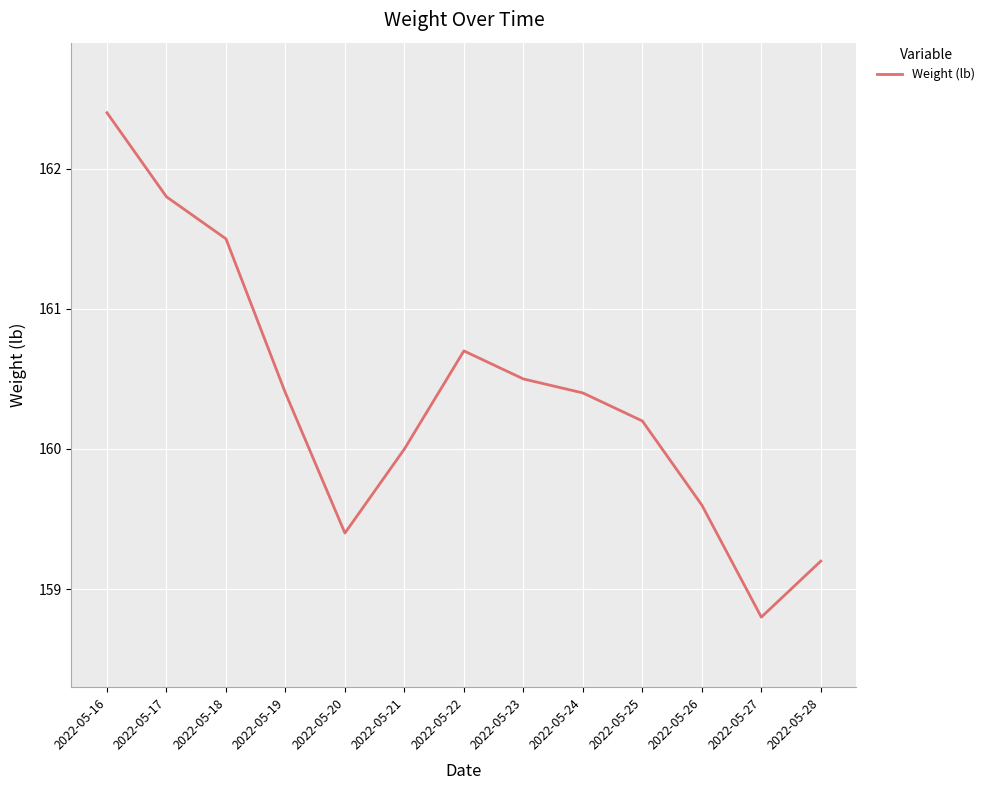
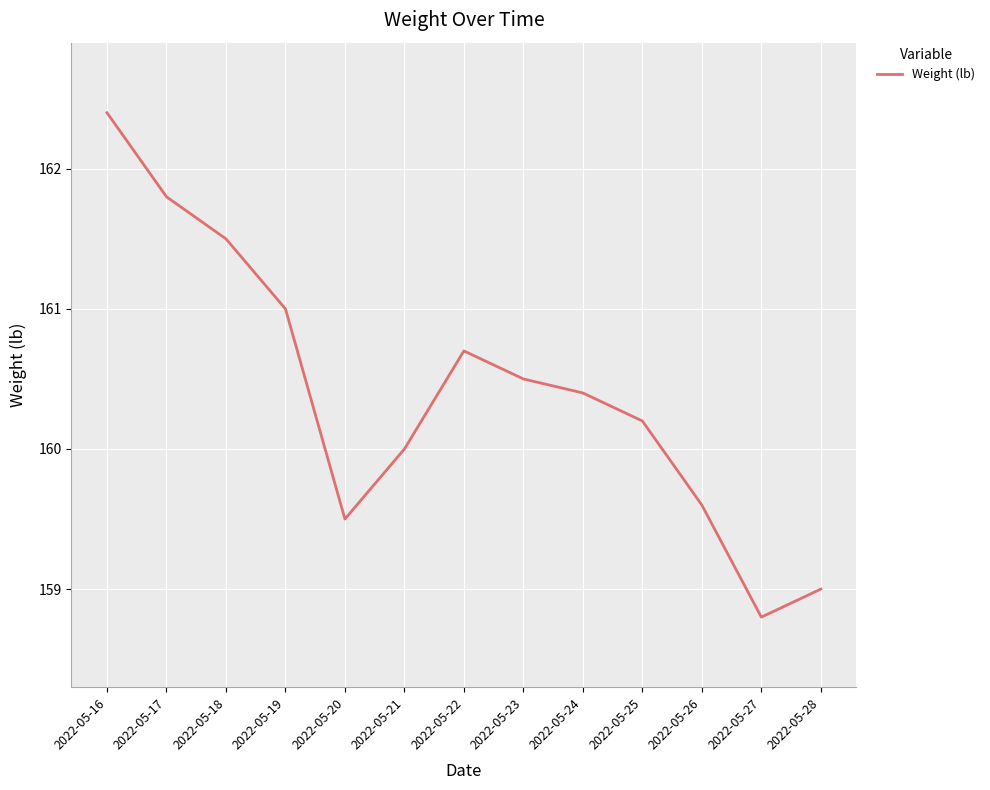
  {
    "2022-05-16": 162.4,
    "2022-05-17": 161.8,
    "2022-05-18": 161.5,
-   "2022-05-19": 160.4,
-   "2022-05-20": 159.4,
+   "2022-05-19": 161.0,
+   "2022-05-20": 159.5,
    "2022-05-21": 160.0,
    "2022-05-22": 160.7,
    "2022-05-23": 160.5,
    "2022-05-24": 160.4,
    "2022-05-25": 160.2,
    "2022-05-26": 159.6,
    "2022-05-27": 158.8,
-   "2022-05-28": 159.2
+   "2022-05-28": 159.0
  }
